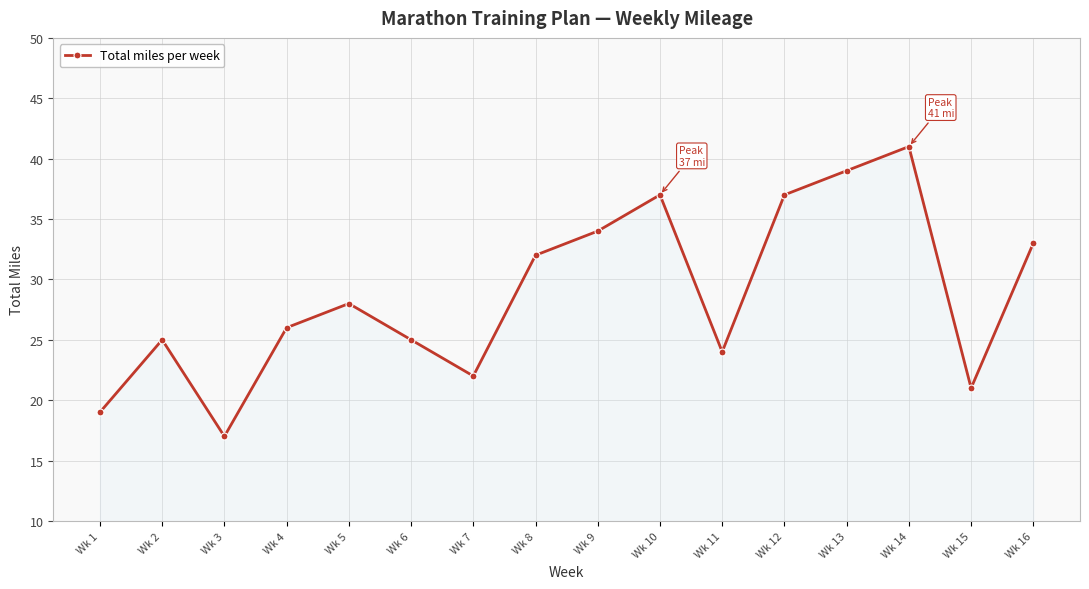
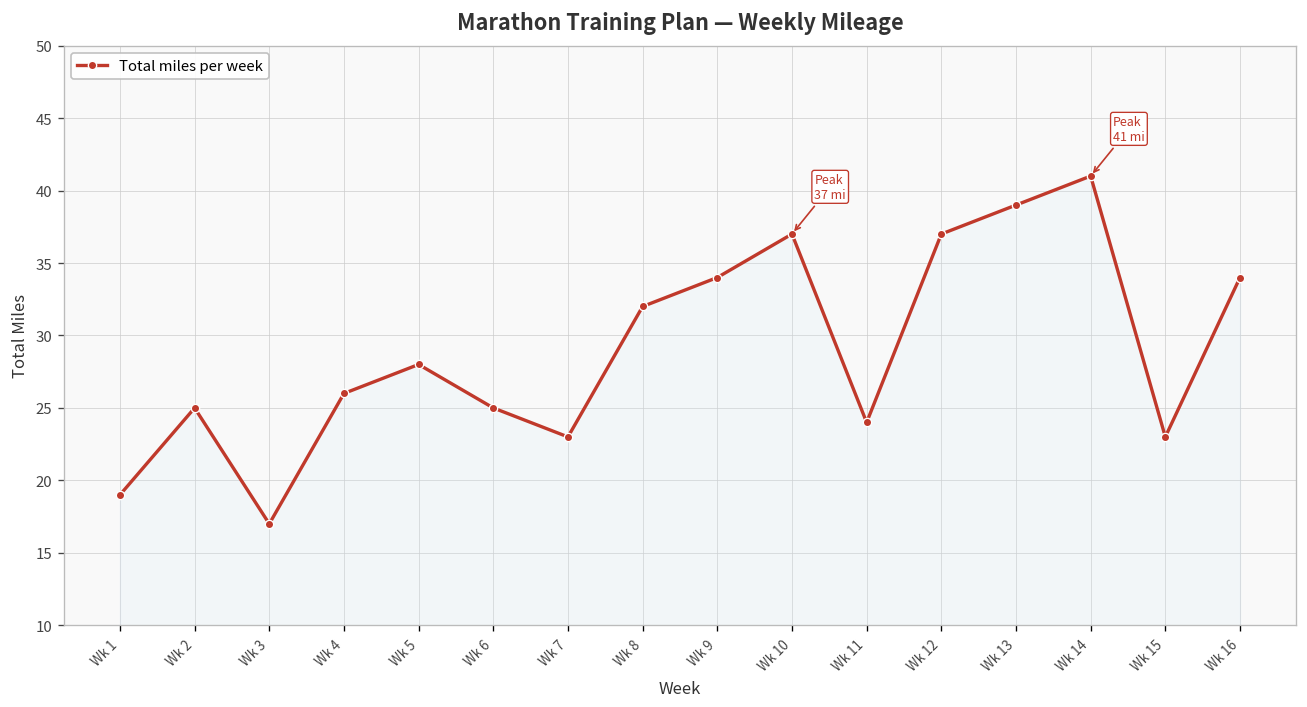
  {
    "Wk 1": 19,
    "Wk 2": 25,
    "Wk 3": 17,
    "Wk 4": 26,
    "Wk 5": 28,
    "Wk 6": 25,
-   "Wk 7": 22,
+   "Wk 7": 23,
    "Wk 8": 32,
    "Wk 9": 34,
    "Wk 11": 24,
    "Wk 12": 37,
    "Wk 13": 39,
-   "Wk 15": 21,
-   "Wk 16": 33
+   "Wk 15": 23,
+   "Wk 16": 34
  }
